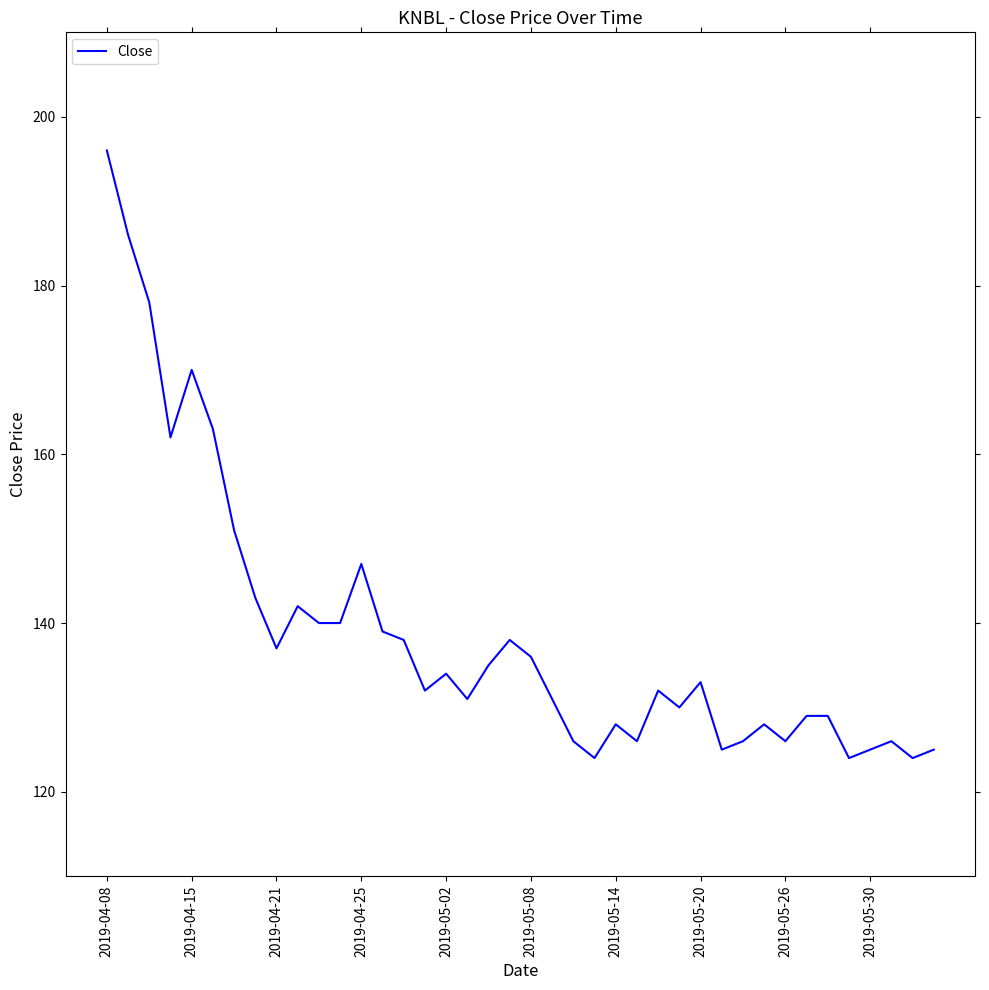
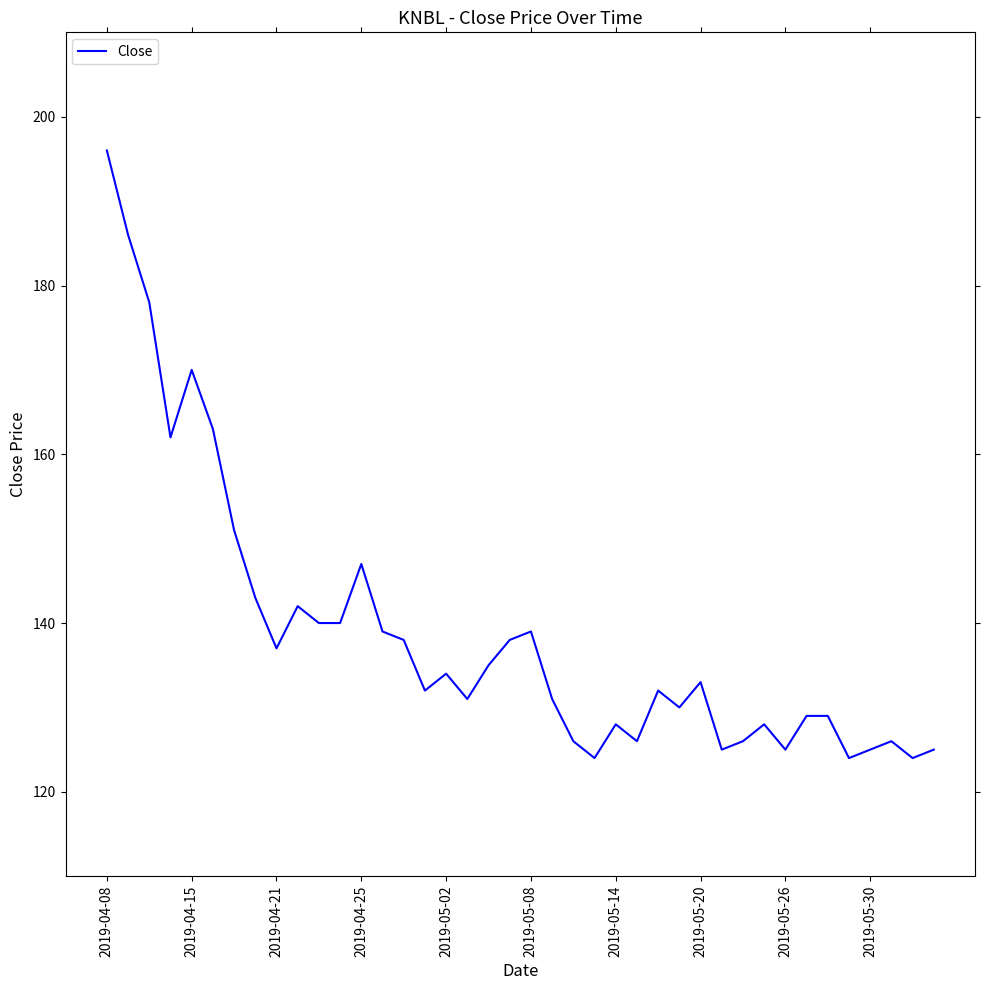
  {
    "2019-04-08": 196,
    "2019-04-15": 170,
    "2019-04-21": 137,
    "2019-04-25": 147,
    "2019-05-02": 134,
-   "2019-05-08": 136,
+   "2019-05-08": 139,
    "2019-05-14": 128,
    "2019-05-20": 133,
-   "2019-05-26": 126,
+   "2019-05-26": 125,
    "2019-05-30": 125
  }
